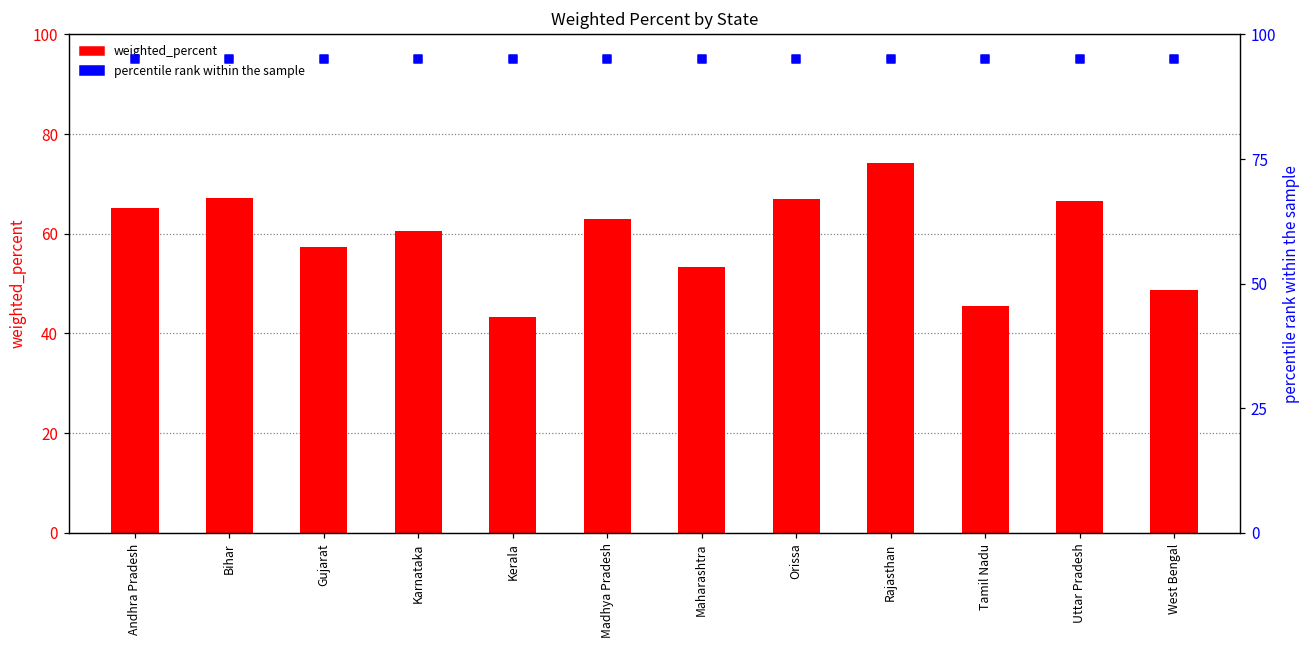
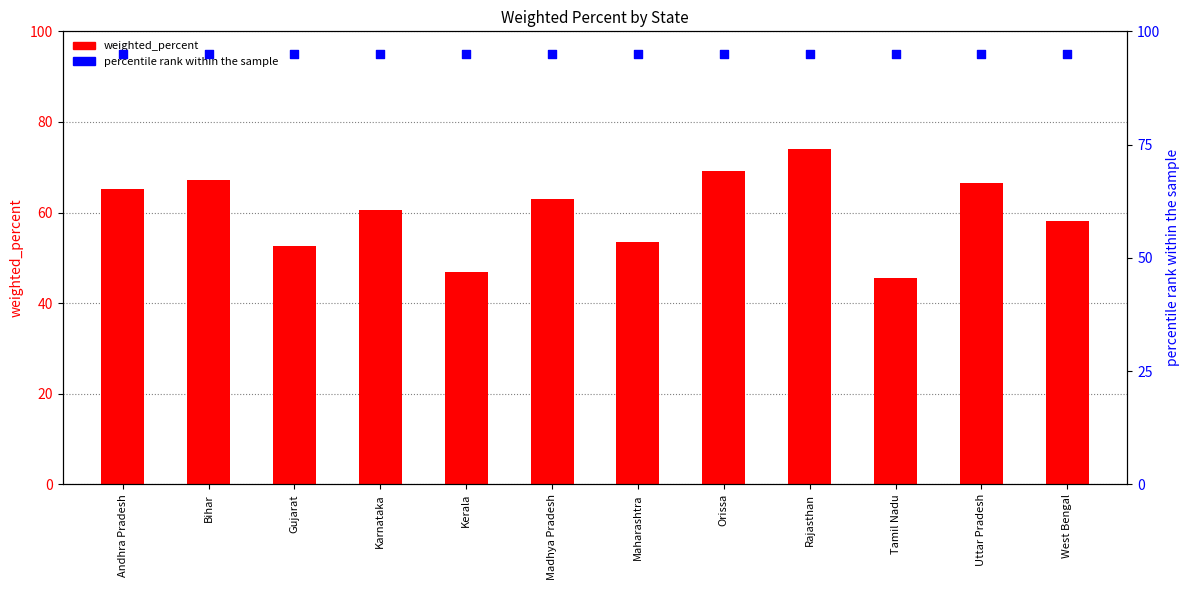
  {
    "weighted_percent": {
      "Andhra Pradesh": 65,
      "Bihar": 67,
-     "Gujarat": 57,
+     "Gujarat": 53,
      "Karnataka": 61,
-     "Kerala": 43,
+     "Kerala": 47,
      "Madhya Pradesh": 63,
      "Maharashtra": 53,
-     "Orissa": 67,
+     "Orissa": 69,
      "Rajasthan": 74,
      "Tamil Nadu": 46,
      "Uttar Pradesh": 67,
-     "West Bengal": 49
+     "West Bengal": 58
    }
  }
